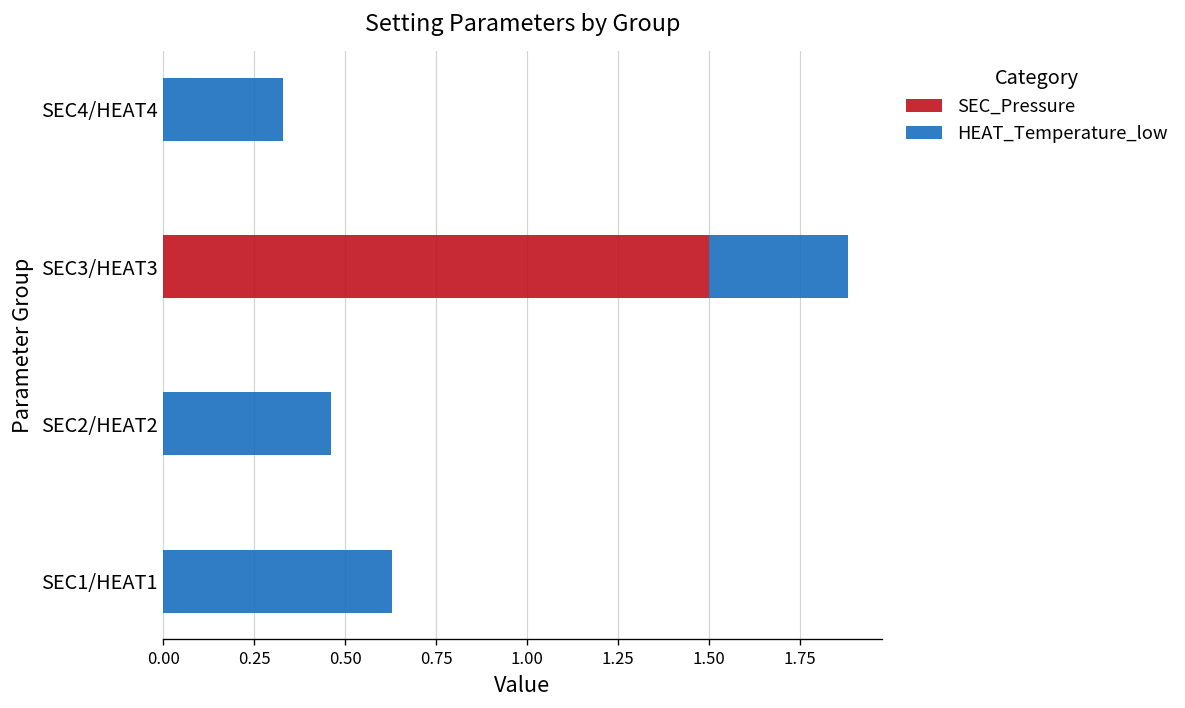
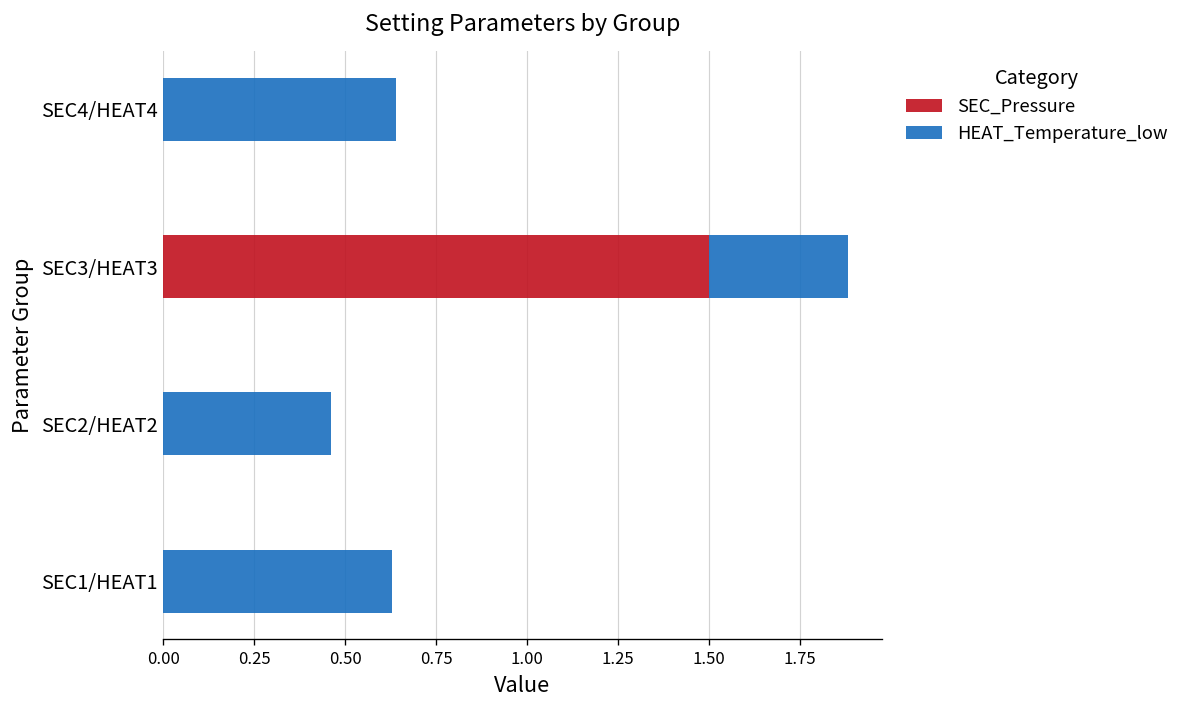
  {
    "SEC_Pressure": {
      "SEC4/HEAT4": 0.00,
      "SEC3/HEAT3": 1.50,
      "SEC2/HEAT2": 0.00,
      "SEC1/HEAT1": 0.00
    },
    "HEAT_Temperature_low": {
-     "SEC4/HEAT4": 0.33,
+     "SEC4/HEAT4": 0.64,
      "SEC3/HEAT3": 0.38,
      "SEC2/HEAT2": 0.46,
      "SEC1/HEAT1": 0.63
    }
  }
